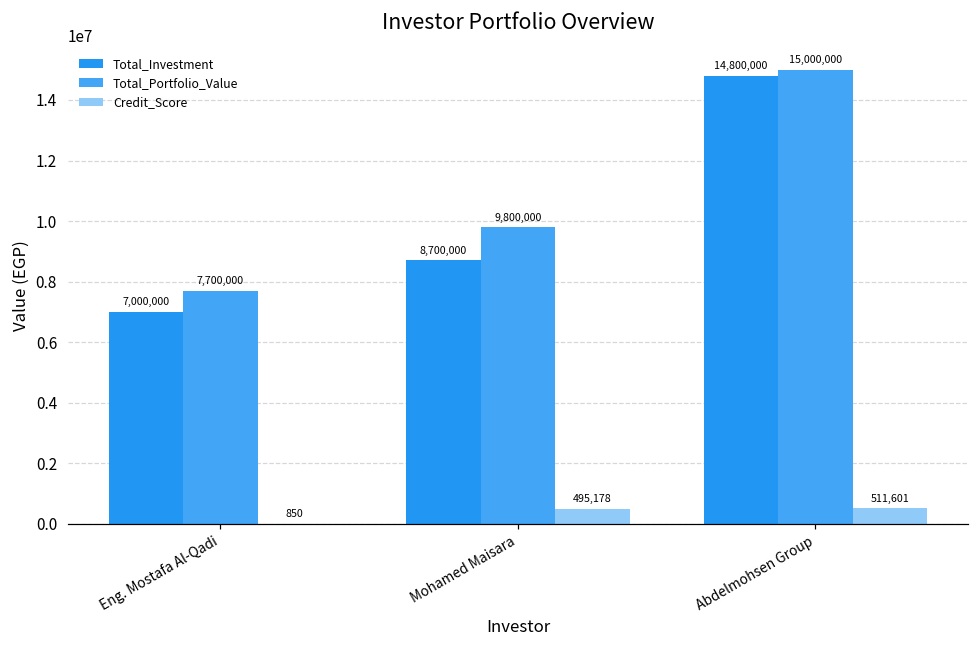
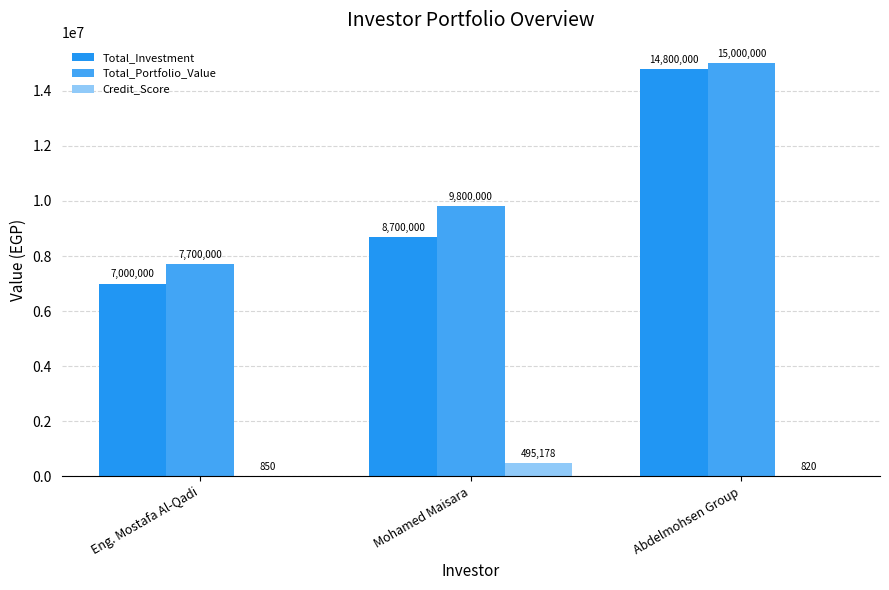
  {
    "Credit_Score": {
      "Eng. Mostafa Al-Qadi": "850",
      "Mohamed Maisara": "495,178",
-     "Abdelmohsen Group": "511,601"
+     "Abdelmohsen Group": "820"
    }
  }
